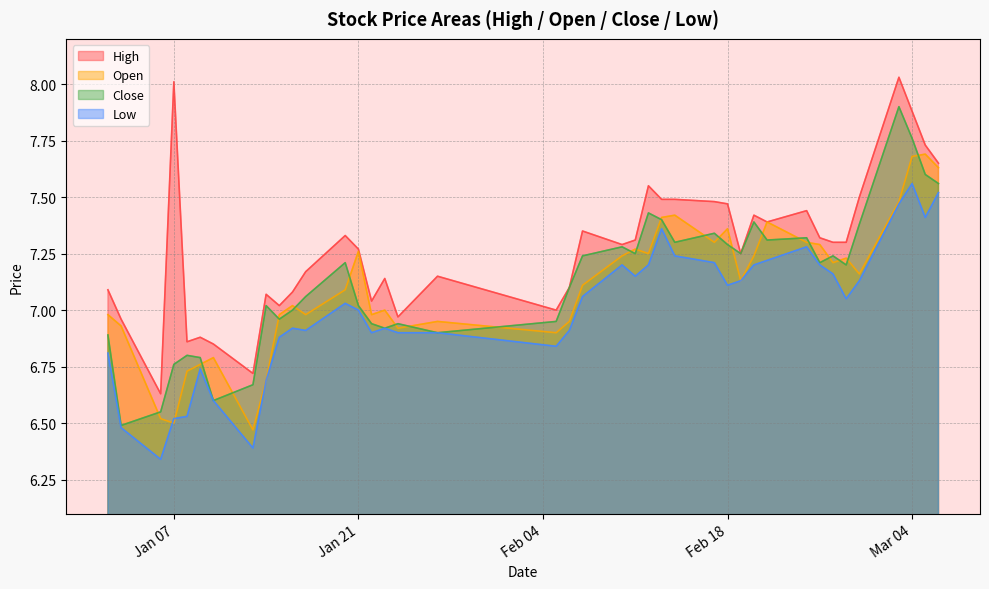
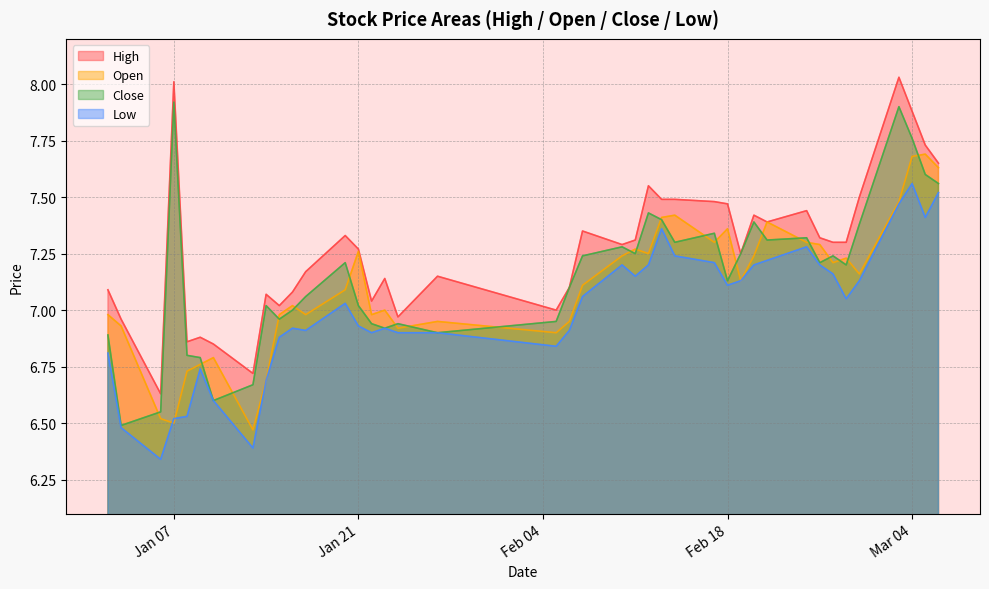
  {
    "High": {
      "Jan 07": 8.01,
      "Feb 18": 7.47,
      "Mar 04": 7.88
    },
    "Open": {
      "Jan 07": 6.50,
      "Feb 18": 7.36,
      "Mar 04": 7.68
    },
    "Close": {
-     "Jan 07": 6.76,
+     "Jan 07": 7.92,
      "Jan 21": 7.02,
-     "Feb 18": 7.29,
+     "Feb 18": 7.13,
      "Mar 04": 7.76
    },
    "Low": {
      "Jan 07": 6.52,
-     "Jan 21": 7.00,
+     "Jan 21": 6.93,
      "Feb 18": 7.11,
      "Mar 04": 7.56
    }
  }
